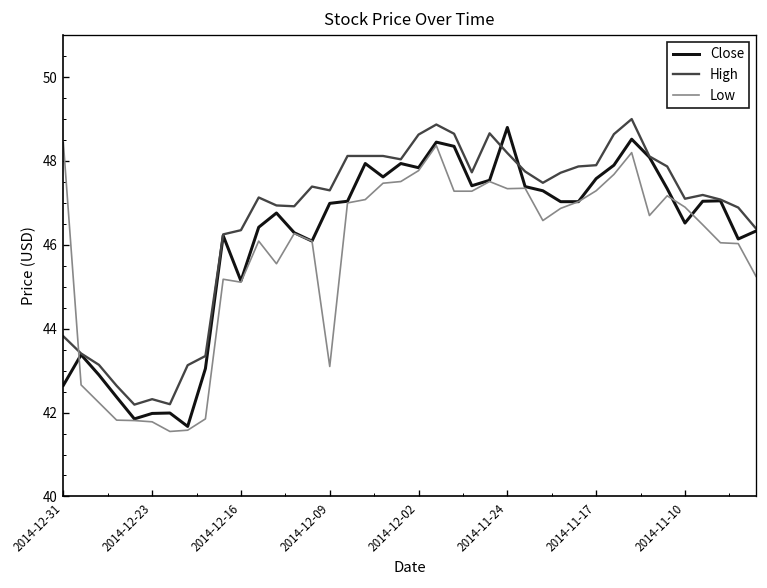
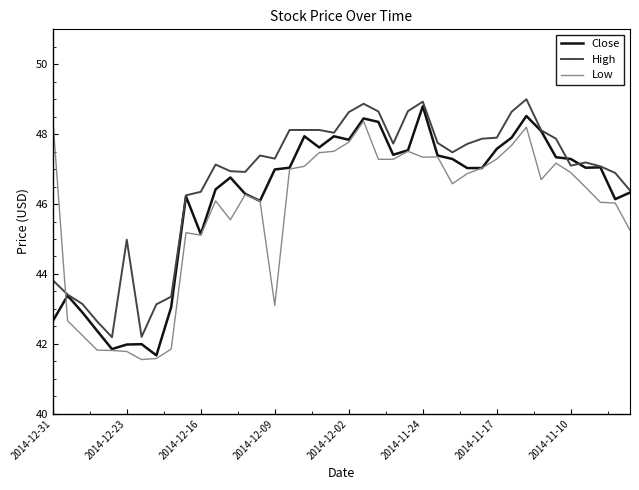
  {
    "Close": {
      "2014-12-31": 42.7,
      "2014-12-23": 42.0,
      "2014-12-09": 47.0,
      "2014-11-24": 48.8,
      "2014-11-17": 47.6,
-     "2014-11-10": 46.5
+     "2014-11-10": 47.3
    },
    "High": {
      "2014-12-31": 43.8,
-     "2014-12-23": 42.3,
+     "2014-12-23": 45.0,
      "2014-12-16": 46.4,
      "2014-12-09": 47.3,
      "2014-12-02": 48.6,
-     "2014-11-24": 48.2,
+     "2014-11-24": 48.9,
      "2014-11-17": 47.9,
      "2014-11-10": 47.1
    },
    "Low": {
      "2014-12-31": 48.4,
      "2014-12-23": 41.8,
      "2014-12-09": 43.1,
      "2014-11-24": 47.3,
      "2014-11-17": 47.3,
      "2014-11-10": 46.9
    }
  }
